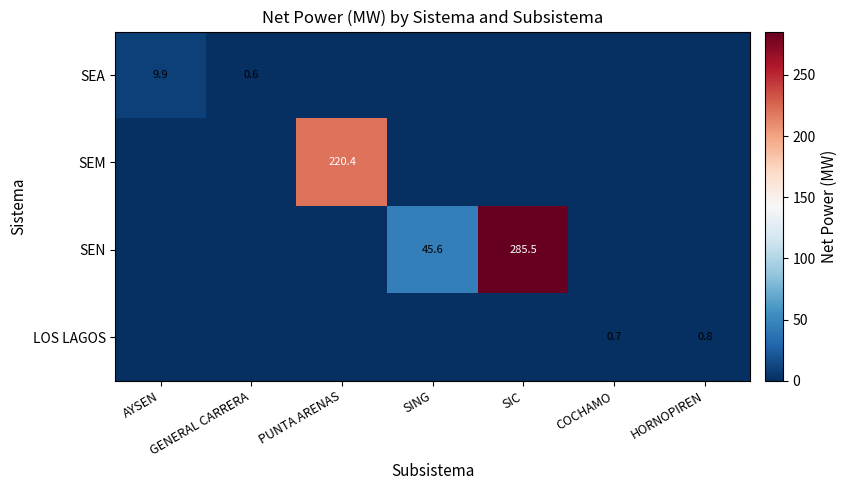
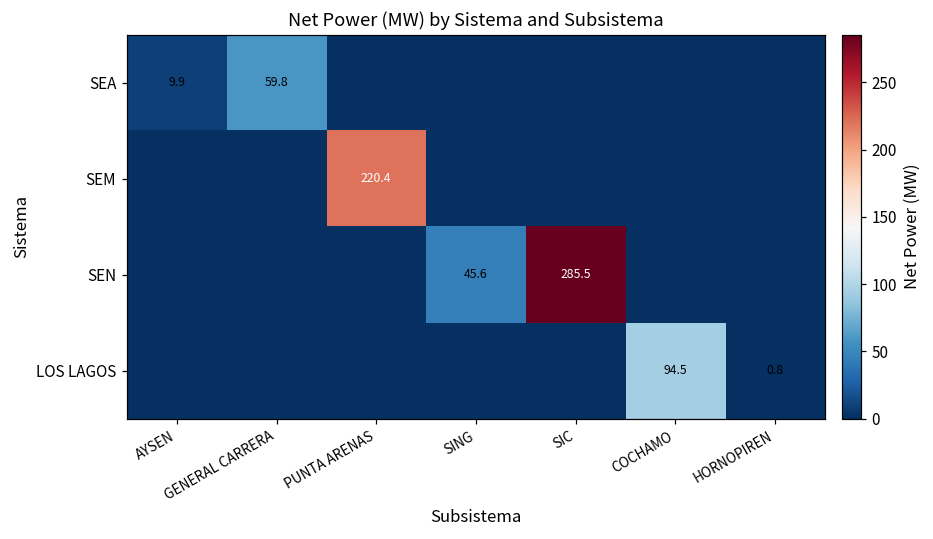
  {
    "SEA": {
      "AYSEN": 9.9,
-     "GENERAL CARRERA": 0.6
+     "GENERAL CARRERA": 59.8
    },
    "SEM": {
      "PUNTA ARENAS": 220.4
    },
    "SEN": {
      "SING": 45.6,
      "SIC": 285.5
    },
    "LOS LAGOS": {
-     "COCHAMO": 0.7,
+     "COCHAMO": 94.5,
      "HORNOPIREN": 0.8
    }
  }
